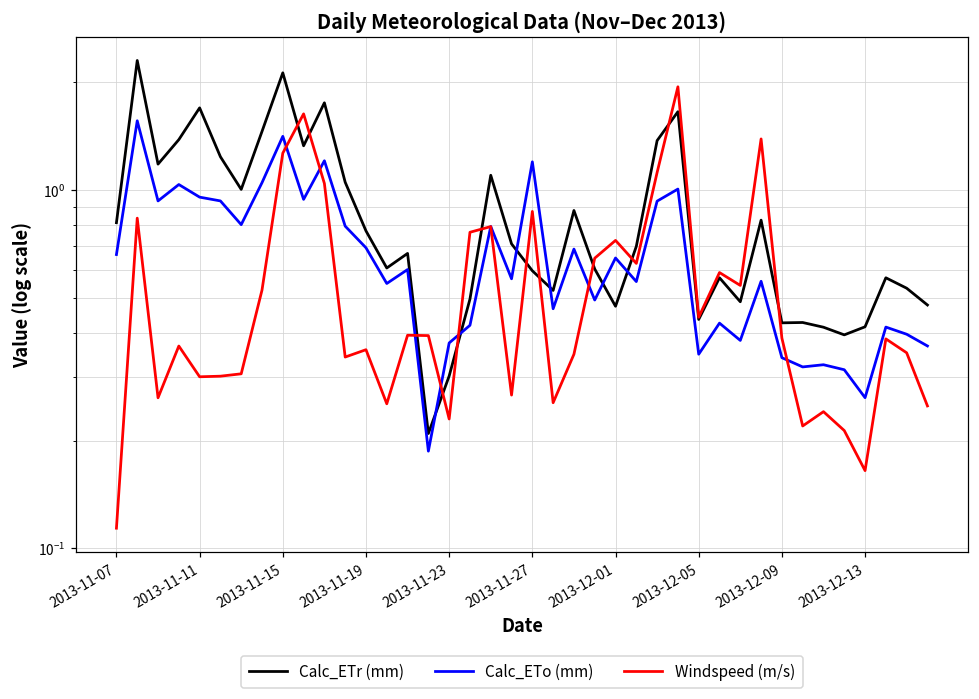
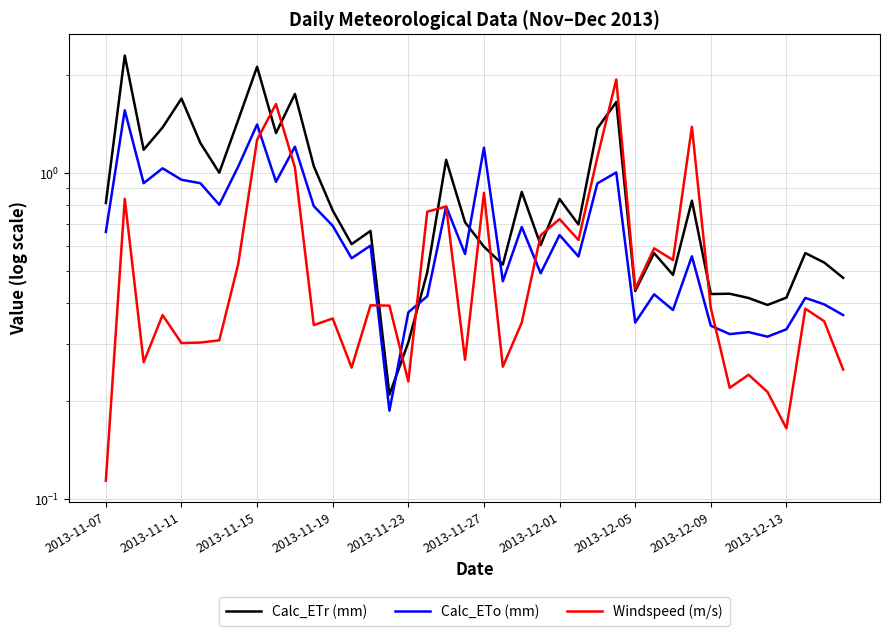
  {
    "Calc_ETr (mm)": {
      "2013-11-07": 0.81,
      "2013-11-11": 1.7,
      "2013-11-15": 2.1,
      "2013-11-19": 0.77,
      "2013-11-23": 0.30,
      "2013-11-27": 0.60,
-     "2013-12-01": 0.47,
+     "2013-12-01": 0.83,
      "2013-12-09": 0.43,
      "2013-12-13": 0.42
    },
    "Calc_ETo (mm)": {
      "2013-11-07": 0.66,
      "2013-11-11": 0.96,
      "2013-11-15": 1.41,
      "2013-11-19": 0.69,
      "2013-11-23": 0.37,
      "2013-11-27": 1.20,
      "2013-12-01": 0.65,
      "2013-12-05": 0.35,
      "2013-12-09": 0.34,
-     "2013-12-13": 0.26
+     "2013-12-13": 0.33
    },
    "Windspeed (m/s)": {
      "2013-11-07": 0.114,
      "2013-11-11": 0.30,
      "2013-11-15": 1.27,
      "2013-11-19": 0.36,
      "2013-11-23": 0.23,
      "2013-11-27": 0.87,
      "2013-12-01": 0.72,
      "2013-12-09": 0.39,
      "2013-12-13": 0.16
    }
  }
